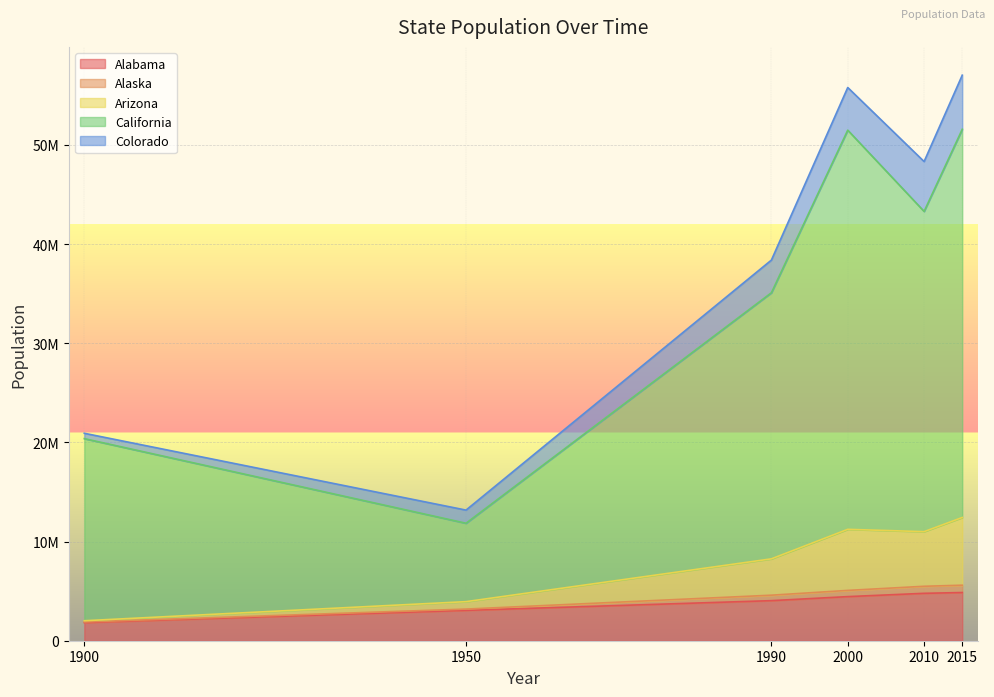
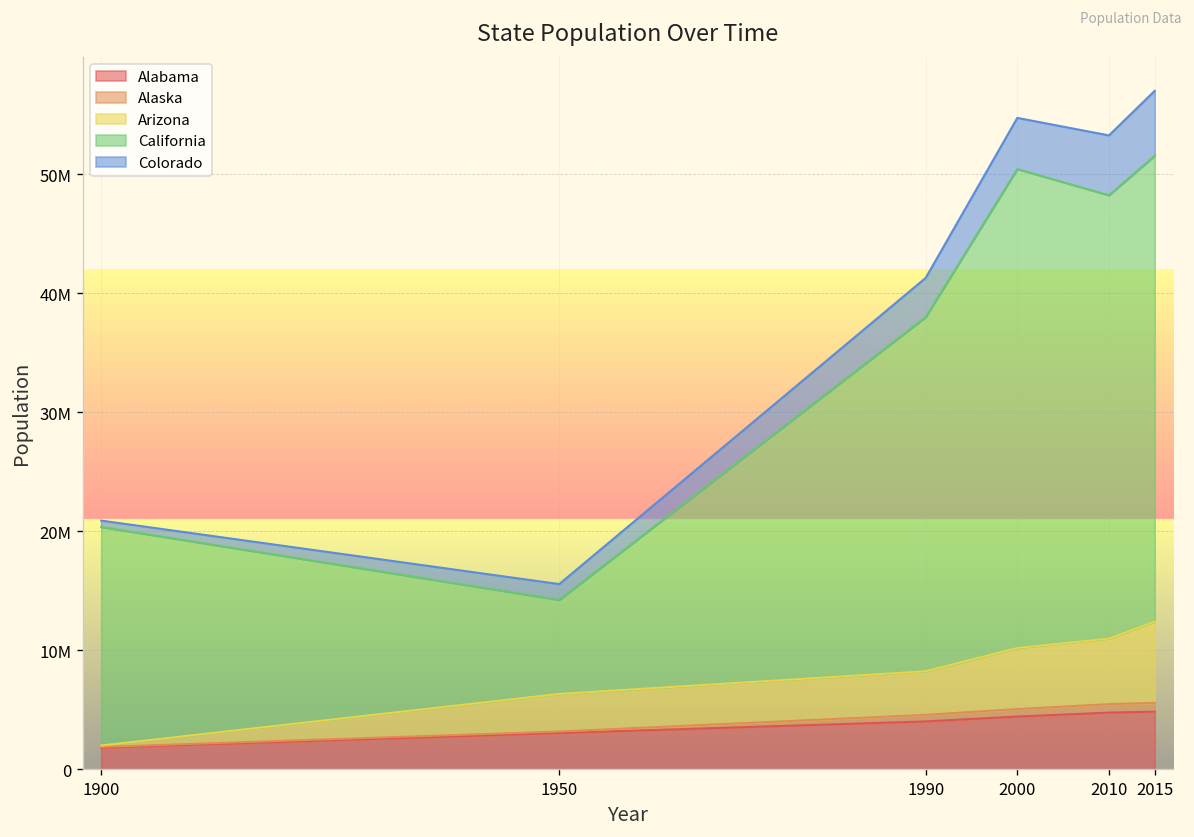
  {
    "Arizona": {
-     "1950": 1000000,
+     "1950": 3000000,
      "1990": 4000000,
-     "2000": 6000000,
+     "2000": 5000000,
      "2010": 6000000,
      "2015": 7000000
    },
    "California": {
      "1900": 18000000,
      "1950": 8000000,
-     "1990": 27000000,
+     "1990": 30000000,
      "2000": 40000000,
-     "2010": 32000000,
+     "2010": 37000000,
      "2015": 39000000
    },
    "Colorado": {
      "1900": 1000000,
      "1950": 1000000,
      "1990": 3000000,
      "2000": 4000000,
      "2010": 5000000,
      "2015": 5000000
    }
  }
